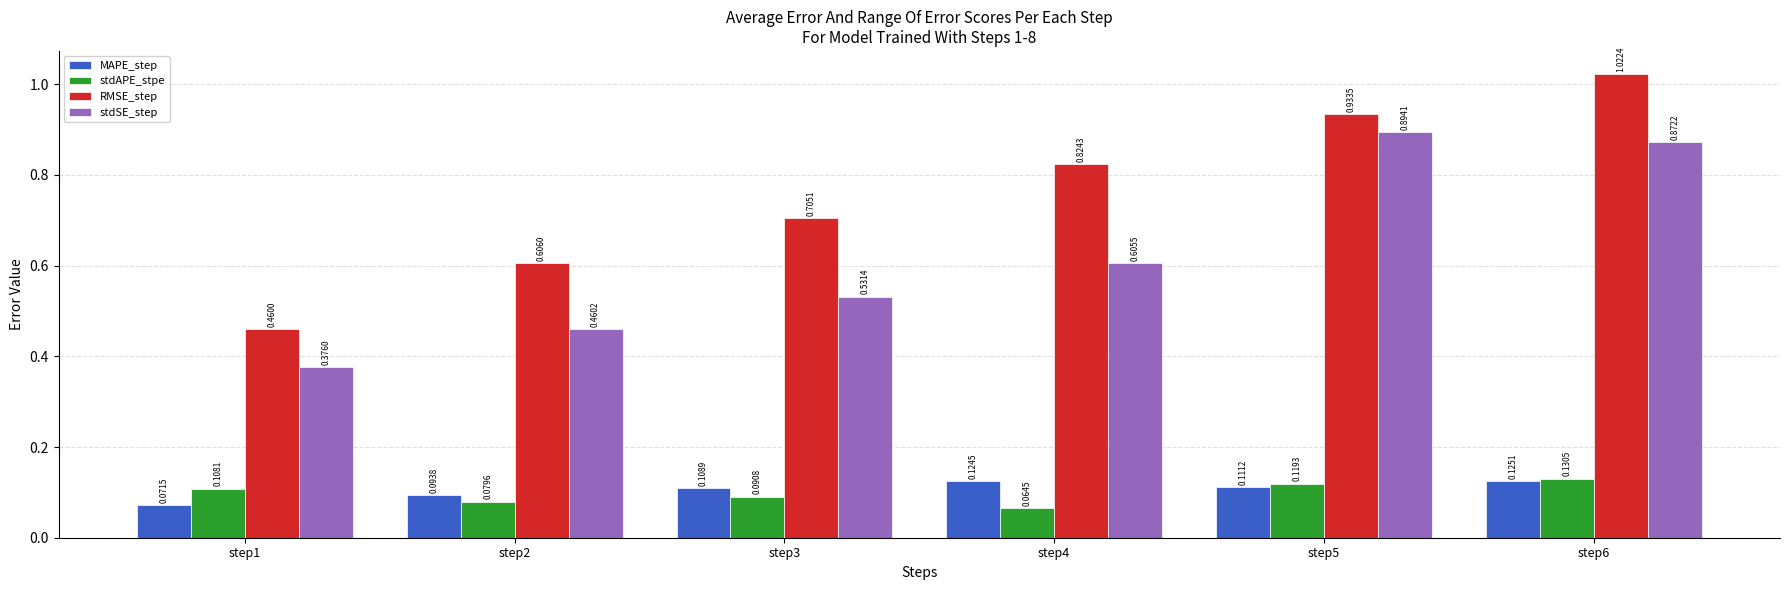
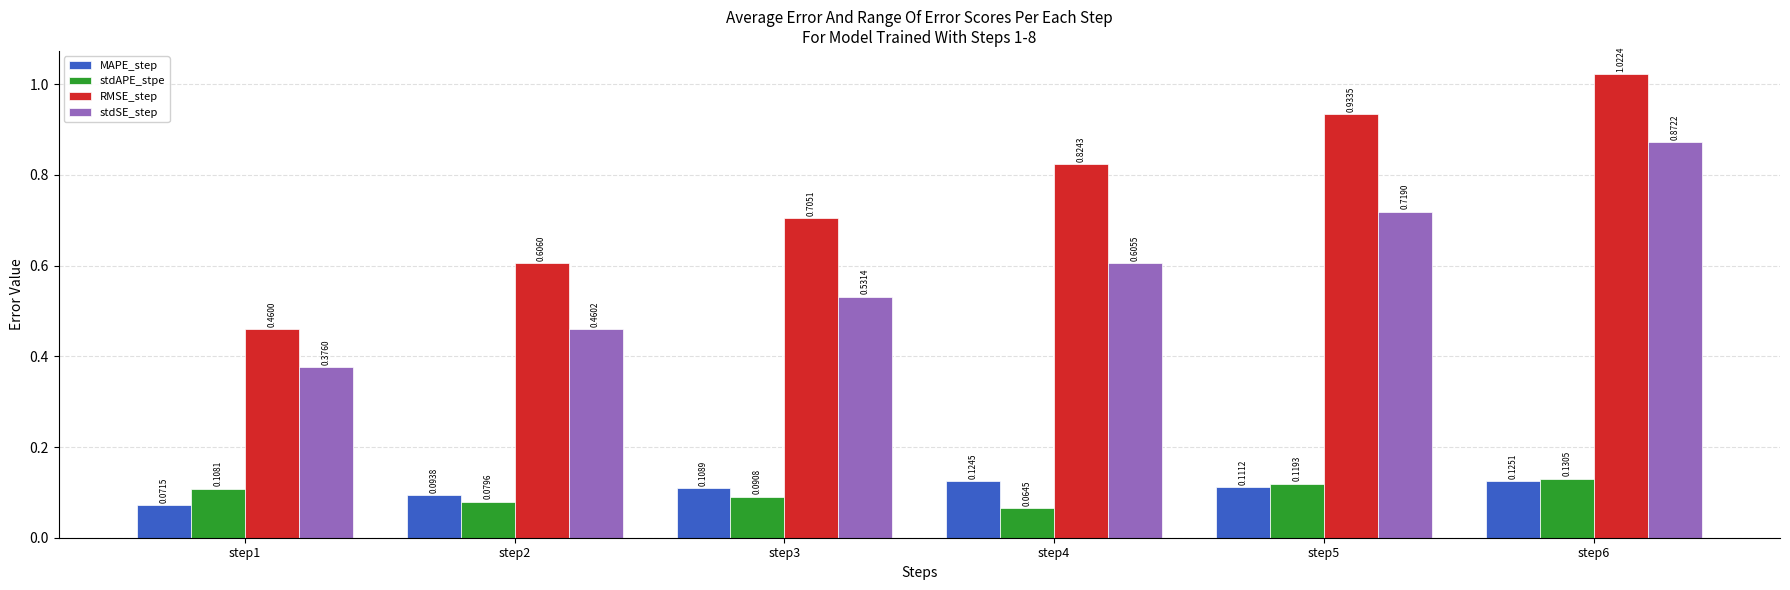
  {
    "MAPE_step": {
      "step1": 0.0715,
      "step2": 0.0938,
      "step3": 0.1089,
      "step4": 0.1245,
      "step5": 0.1112,
      "step6": 0.1251
    },
    "stdAPE_stpe": {
      "step1": 0.1081,
      "step2": 0.0796,
      "step3": 0.0908,
      "step4": 0.0645,
      "step5": 0.1193,
      "step6": 0.1305
    },
    "RMSE_step": {
      "step1": 0.4600,
      "step2": 0.6060,
      "step3": 0.7051,
      "step4": 0.8243,
      "step5": 0.9335,
      "step6": 1.0224
    },
    "stdSE_step": {
      "step1": 0.3760,
      "step2": 0.4602,
      "step3": 0.5314,
      "step4": 0.6055,
-     "step5": 0.8941,
+     "step5": 0.7190,
      "step6": 0.8722
    }
  }
